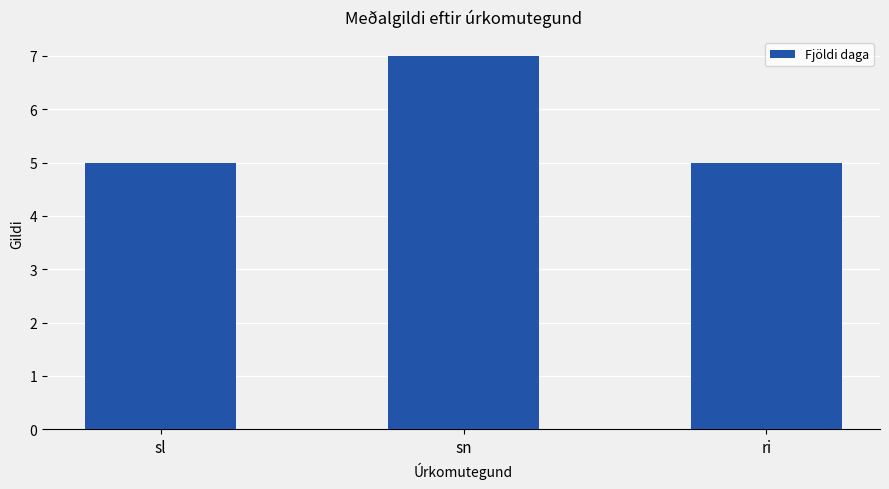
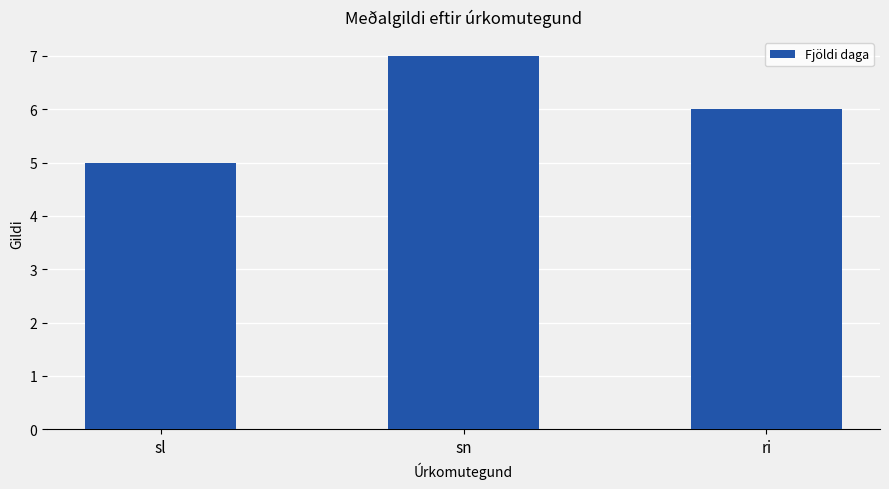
  {
    "sl": 5,
    "sn": 7,
-   "ri": 5
+   "ri": 6
  }
